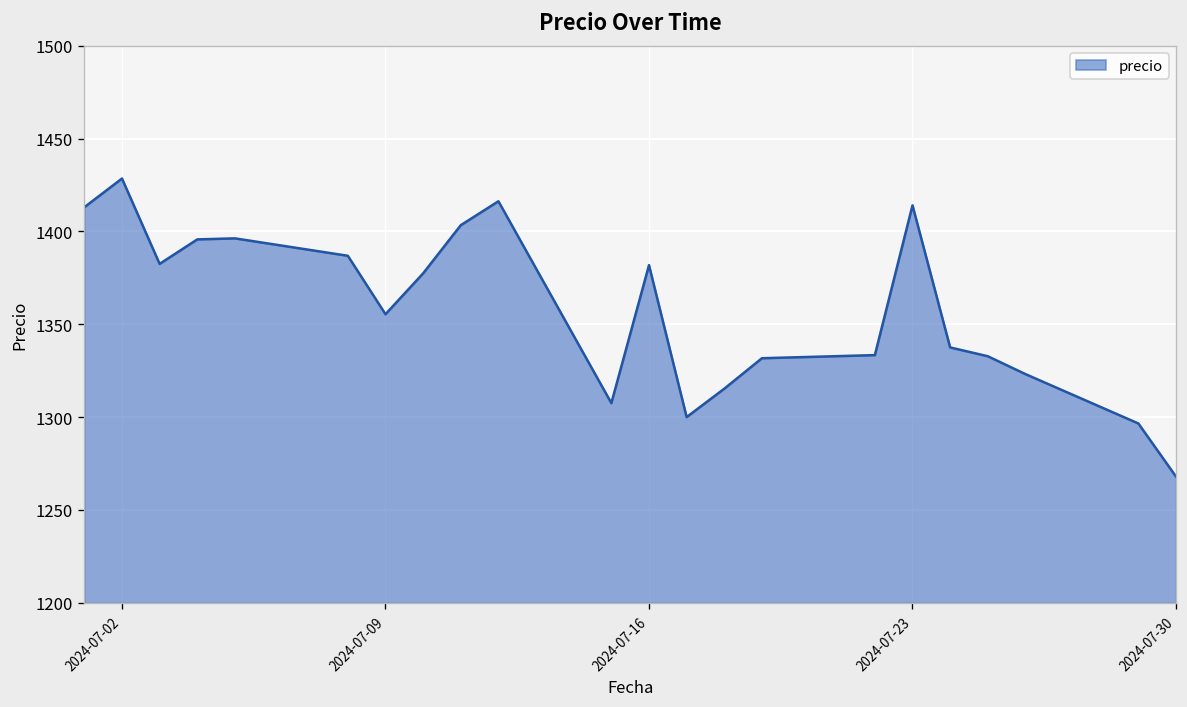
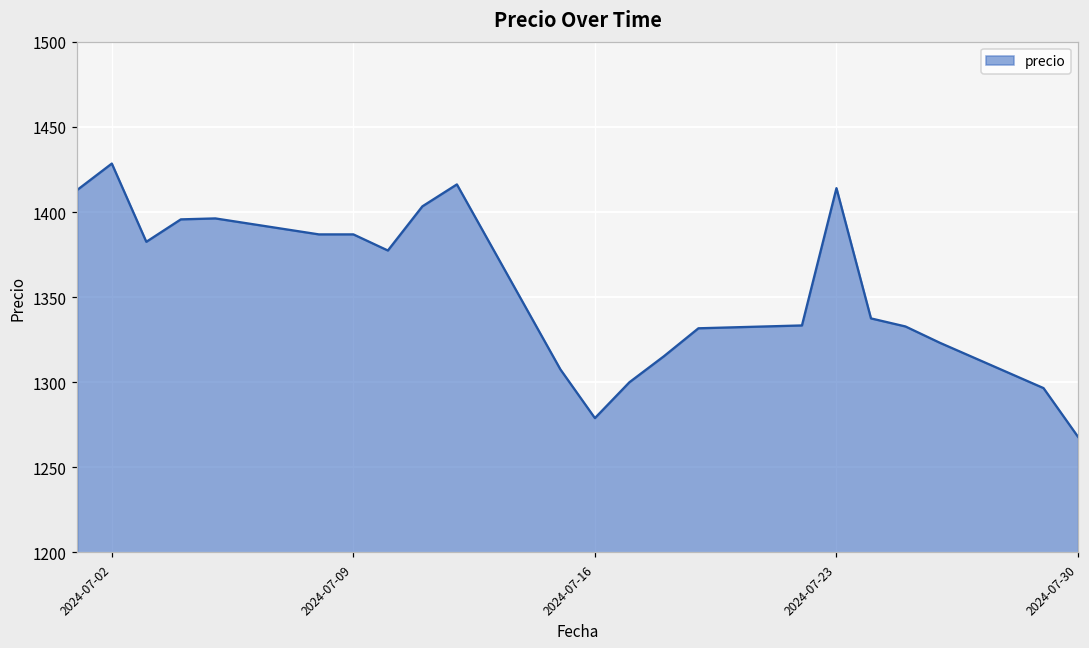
  {
    "2024-07-02": 1428,
-   "2024-07-09": 1355,
-   "2024-07-16": 1382,
+   "2024-07-09": 1387,
+   "2024-07-16": 1279,
    "2024-07-23": 1414,
    "2024-07-30": 1268
  }
